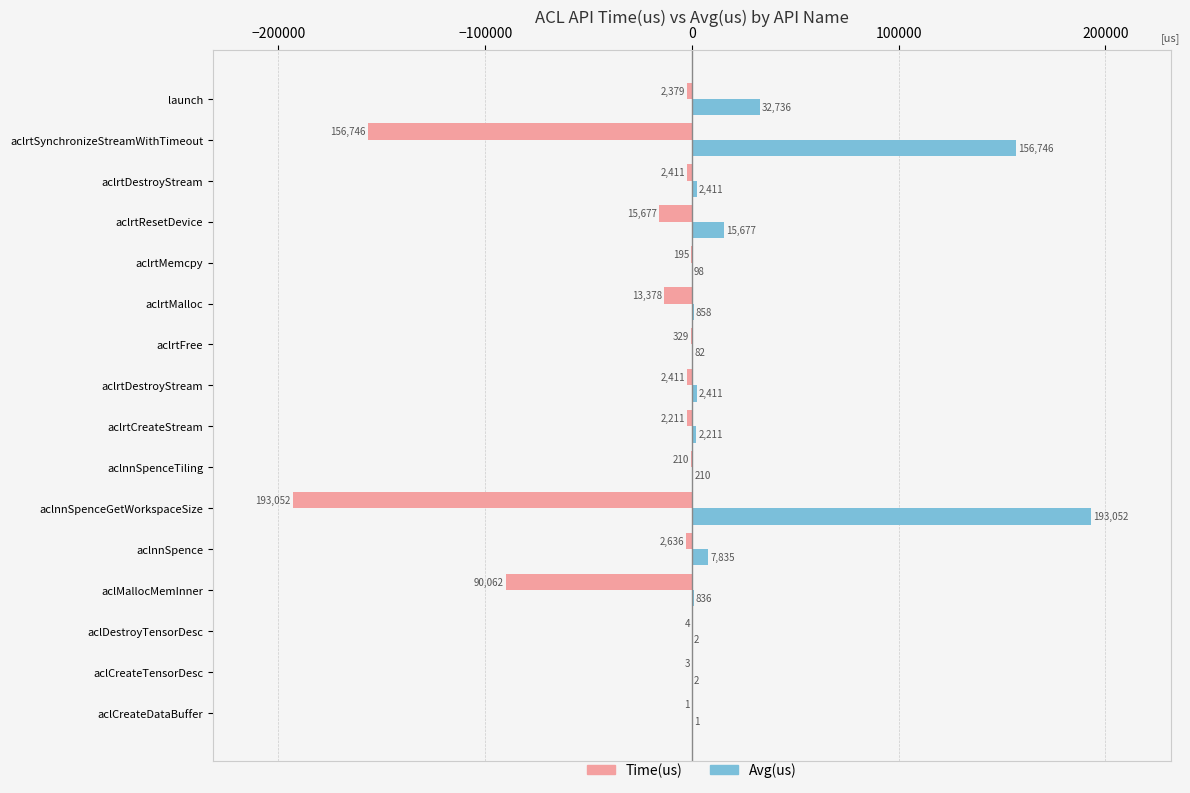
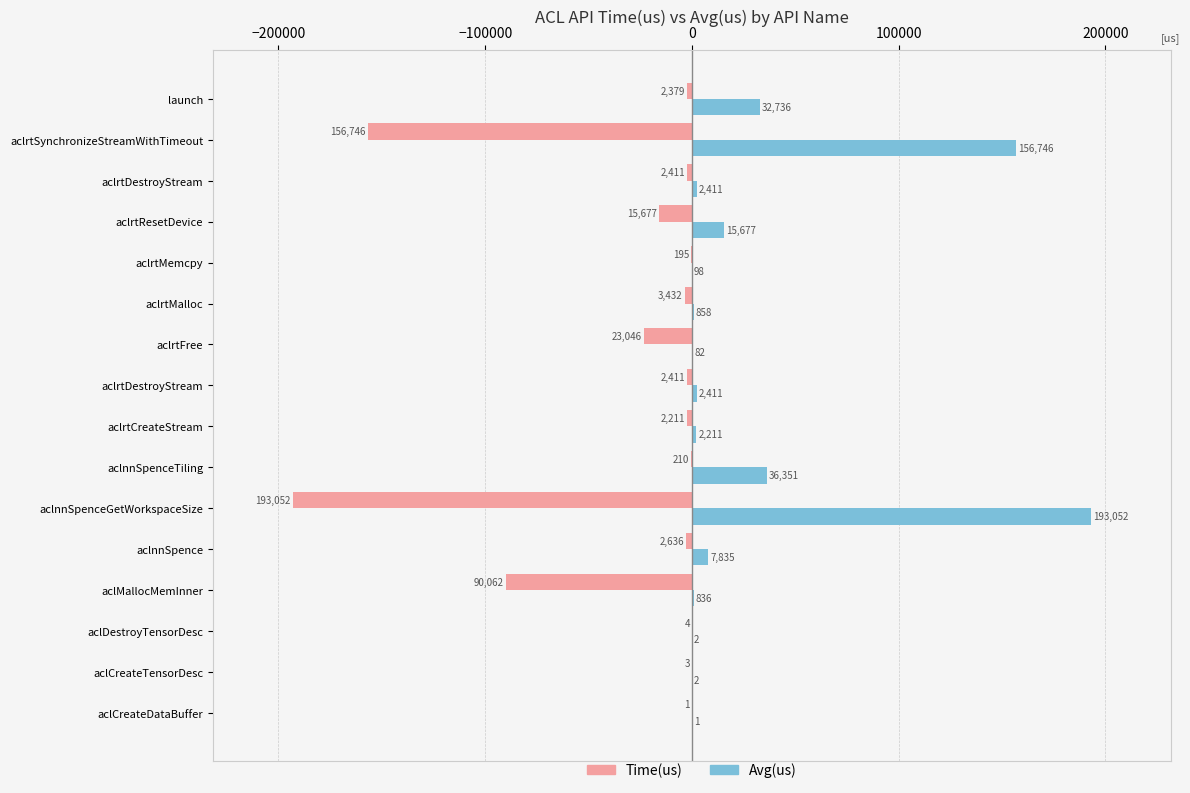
  {
    "Time(us)": {
-     "aclrtMalloc": "13,378",
-     "aclrtFree": "329"
+     "aclrtMalloc": "3,432",
+     "aclrtFree": "23,046"
    },
    "Avg(us)": {
      "launch": "32,736",
      "aclrtSynchronizeStreamWithTimeout": "156,746",
      "aclrtResetDevice": "15,677",
      "aclrtMemcpy": "98",
      "aclrtMalloc": "858",
      "aclrtFree": "82",
      "aclrtCreateStream": "2,211",
-     "aclnnSpenceTiling": "210",
+     "aclnnSpenceTiling": "36,351",
      "aclnnSpenceGetWorkspaceSize": "193,052",
      "aclnnSpence": "7,835",
      "aclMallocMemInner": "836",
      "aclDestroyTensorDesc": "2",
      "aclCreateTensorDesc": "2",
      "aclCreateDataBuffer": "1"
    }
  }
